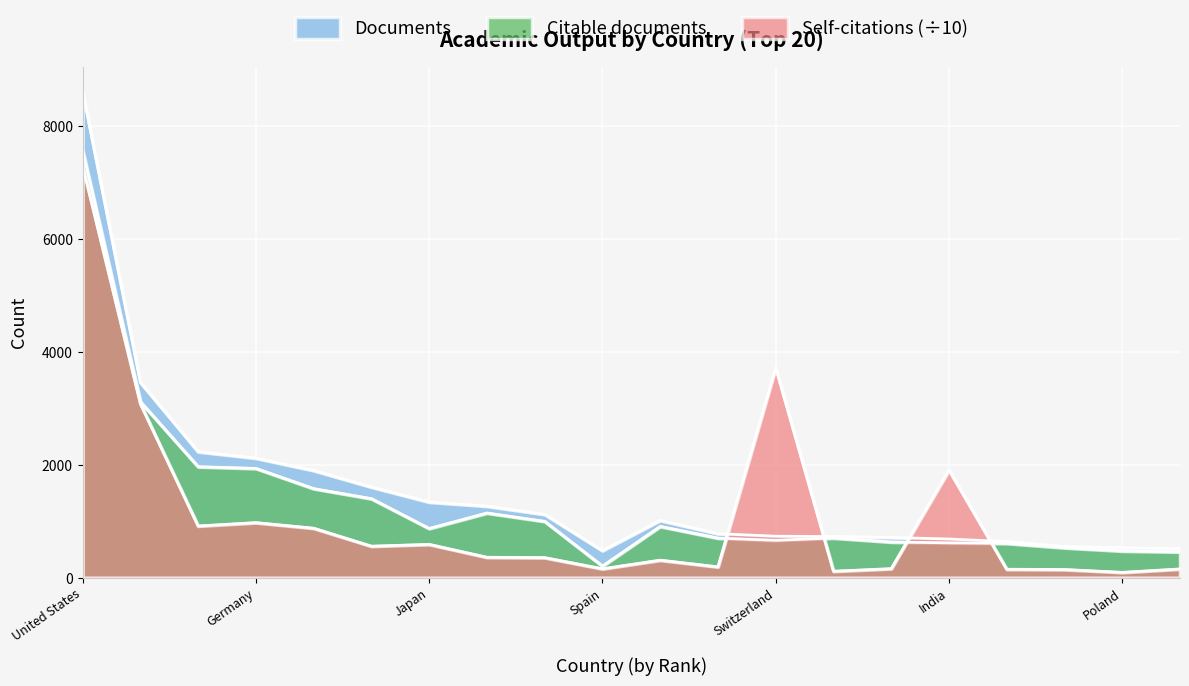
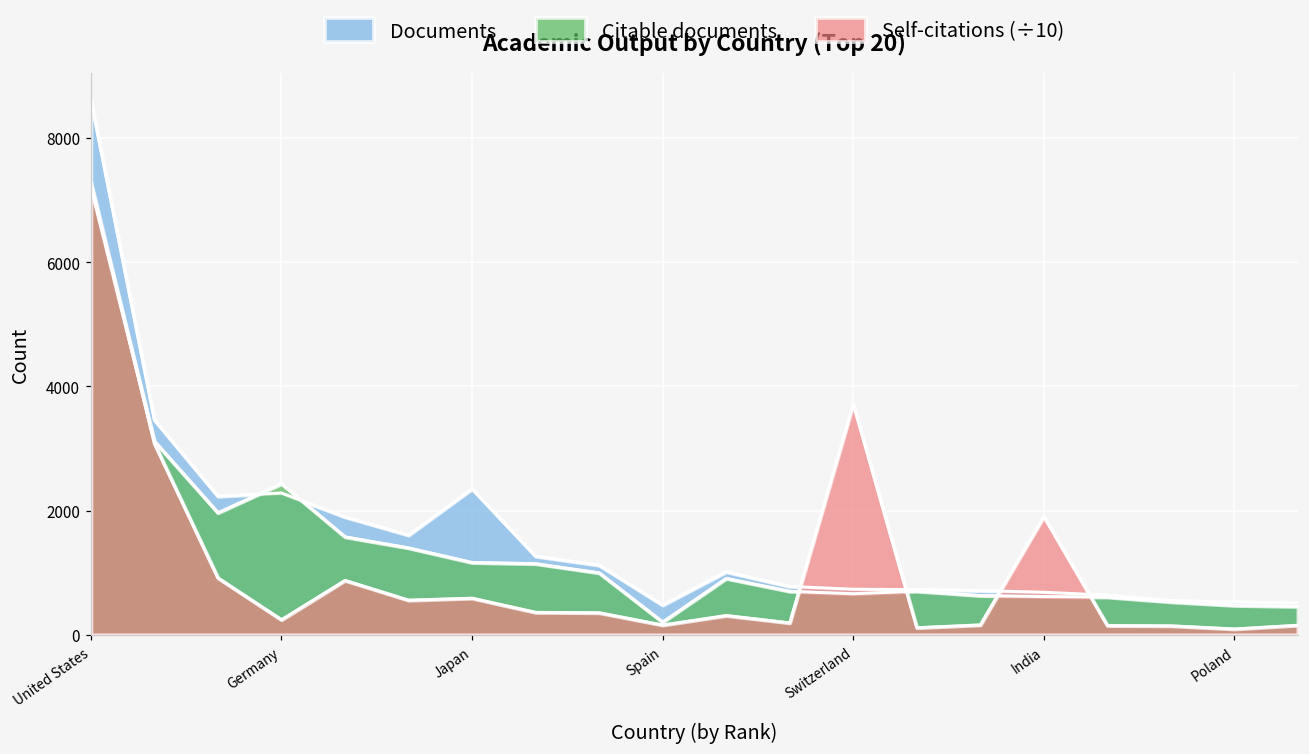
  {
    "Documents": {
      "United States": 8600,
-     "Germany": 2100,
-     "Japan": 1300,
+     "Germany": 2300,
+     "Japan": 2400,
      "Spain": 500,
      "Switzerland": 700,
      "India": 700,
      "Poland": 500
    },
    "Citable documents": {
-     "United States": 7600,
-     "Germany": 1900,
-     "Japan": 900,
+     "United States": 7200,
+     "Germany": 2400,
+     "Japan": 1200,
      "Spain": 200,
      "Switzerland": 700,
      "India": 600,
      "Poland": 500
    },
    "Self-citations (÷10)": {
      "United States": 7300,
-     "Germany": 1000,
+     "Germany": 200,
      "Japan": 600,
      "Spain": 200,
      "Switzerland": 3700,
      "India": 1900,
      "Poland": 100
    }
  }
